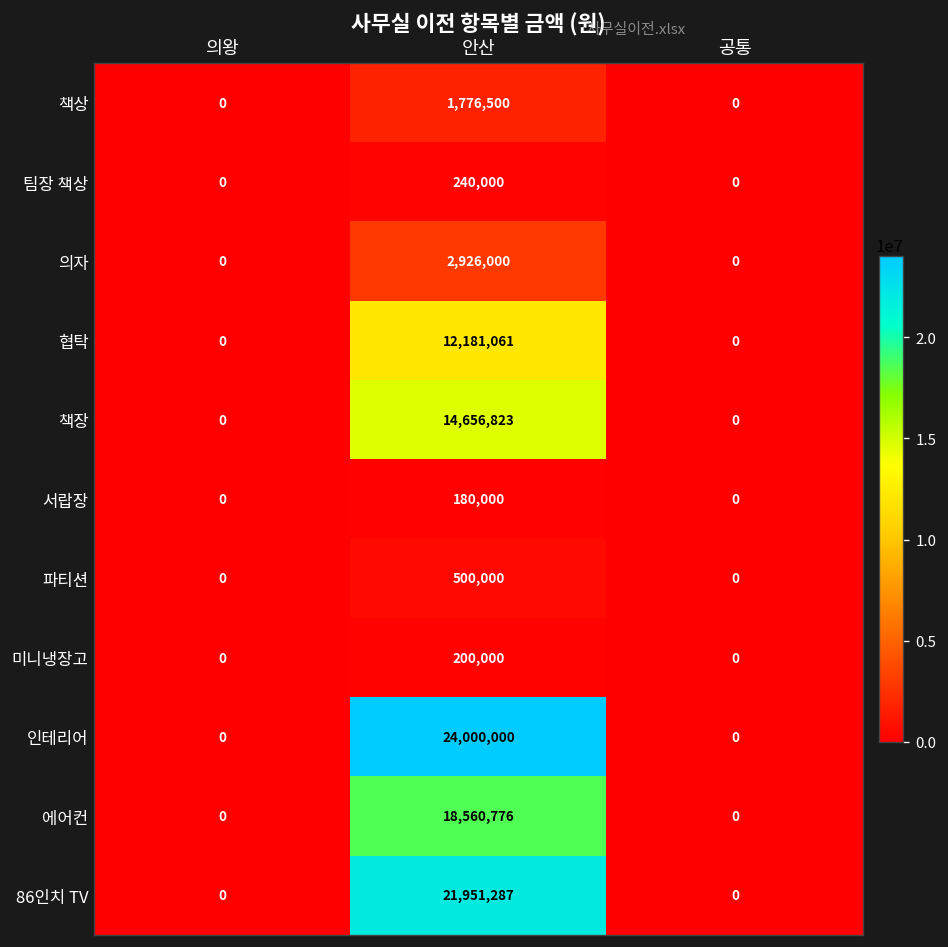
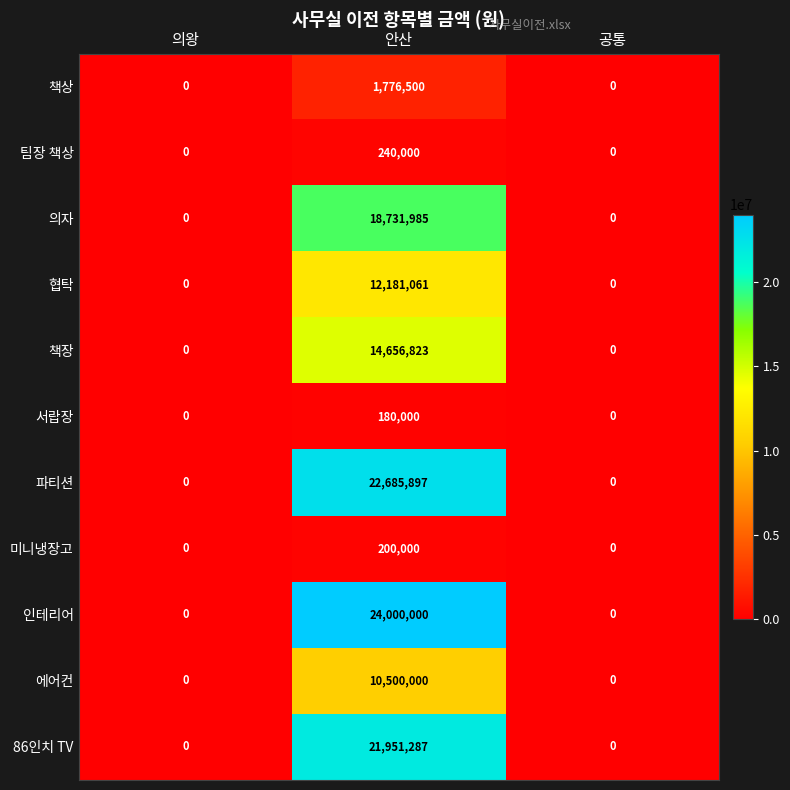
  {
    "책상": {
      "의왕": "0",
      "안산": "1,776,500",
      "공통": "0"
    },
    "팀장 책상": {
      "의왕": "0",
      "안산": "240,000",
      "공통": "0"
    },
    "의자": {
      "의왕": "0",
-     "안산": "2,926,000",
+     "안산": "18,731,985",
      "공통": "0"
    },
    "협탁": {
      "의왕": "0",
      "안산": "12,181,061",
      "공통": "0"
    },
    "책장": {
      "의왕": "0",
      "안산": "14,656,823",
      "공통": "0"
    },
    "서랍장": {
      "의왕": "0",
      "안산": "180,000",
      "공통": "0"
    },
    "파티션": {
      "의왕": "0",
-     "안산": "500,000",
+     "안산": "22,685,897",
      "공통": "0"
    },
    "미니냉장고": {
      "의왕": "0",
      "안산": "200,000",
      "공통": "0"
    },
    "인테리어": {
      "의왕": "0",
      "안산": "24,000,000",
      "공통": "0"
    },
    "에어컨": {
      "의왕": "0",
-     "안산": "18,560,776",
+     "안산": "10,500,000",
      "공통": "0"
    },
    "86인치 TV": {
      "의왕": "0",
      "안산": "21,951,287",
      "공통": "0"
    }
  }
